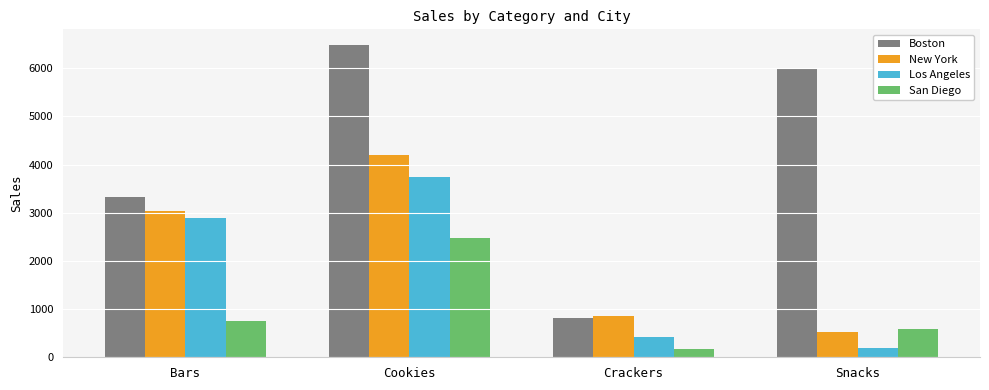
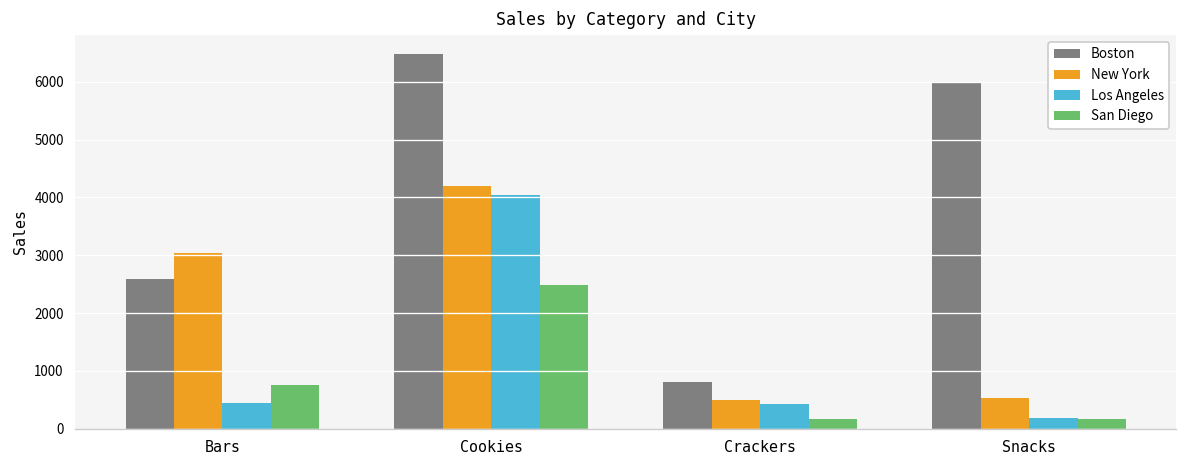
  {
    "Boston": {
-     "Bars": 3300,
+     "Bars": 2600,
      "Cookies": 6500,
      "Crackers": 800,
      "Snacks": 6000
    },
    "New York": {
      "Bars": 3000,
      "Cookies": 4200,
-     "Crackers": 900,
+     "Crackers": 500,
      "Snacks": 500
    },
    "Los Angeles": {
-     "Bars": 2900,
-     "Cookies": 3700,
+     "Bars": 400,
+     "Cookies": 4000,
      "Crackers": 400,
      "Snacks": 200
    },
    "San Diego": {
      "Bars": 800,
      "Cookies": 2500,
      "Crackers": 200,
-     "Snacks": 600
+     "Snacks": 200
    }
  }
